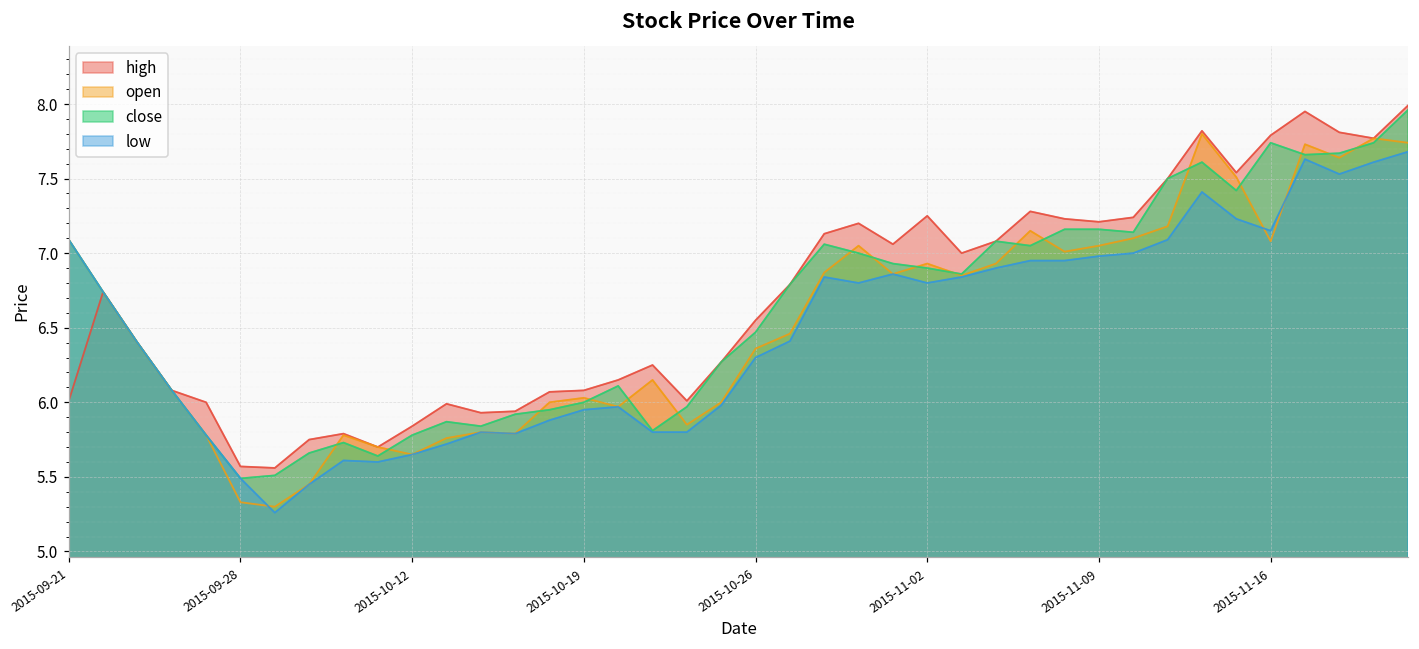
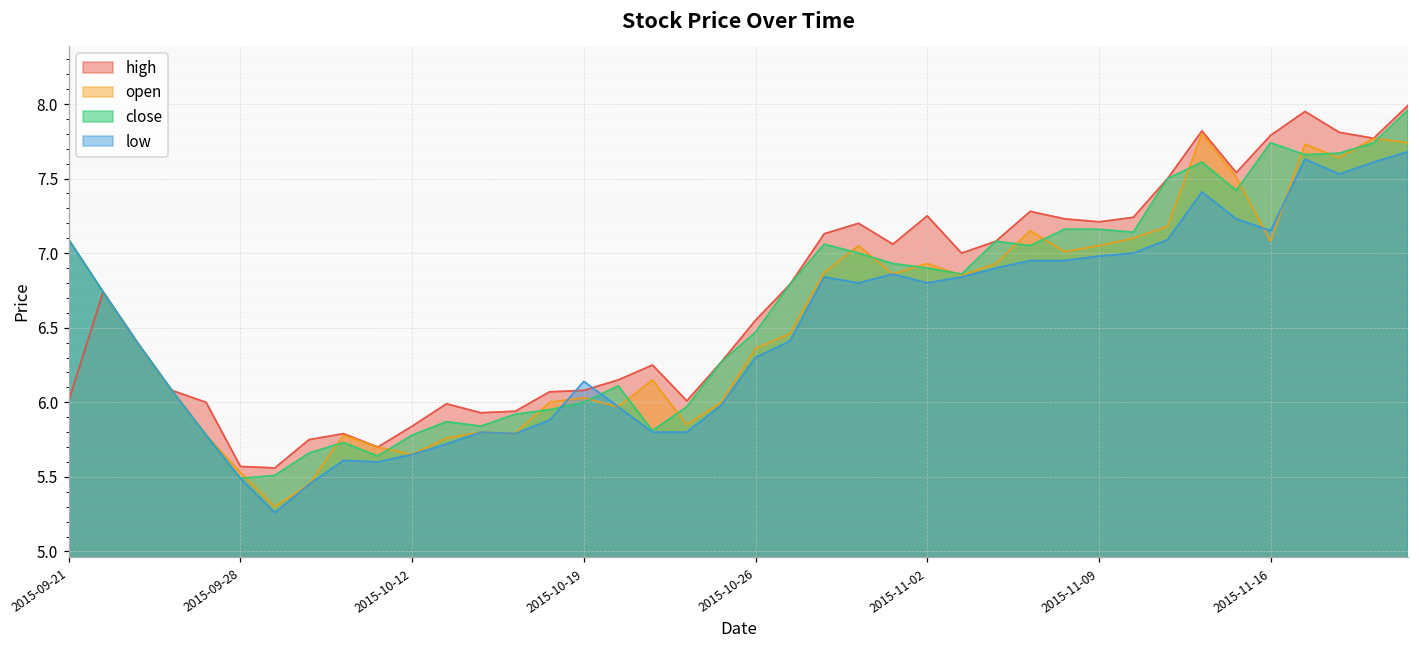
  {
    "high": {
      "2015-09-21": 6.01,
      "2015-09-28": 5.57,
      "2015-10-12": 5.84,
      "2015-10-19": 6.08,
      "2015-10-26": 6.55,
      "2015-11-02": 7.25,
      "2015-11-09": 7.21,
      "2015-11-16": 7.79
    },
    "open": {
-     "2015-09-28": 5.33,
+     "2015-09-28": 5.53,
      "2015-10-19": 6.03,
      "2015-10-26": 6.36,
      "2015-11-02": 6.93,
      "2015-11-09": 7.05,
      "2015-11-16": 7.08
    },
    "close": {
      "2015-10-12": 5.78,
      "2015-10-19": 6.00,
      "2015-10-26": 6.47,
      "2015-11-02": 6.90,
      "2015-11-09": 7.16,
      "2015-11-16": 7.74
    },
    "low": {
-     "2015-10-19": 5.95,
+     "2015-10-19": 6.14,
      "2015-10-26": 6.30,
      "2015-11-02": 6.80,
      "2015-11-09": 6.98,
      "2015-11-16": 7.15
    }
  }
